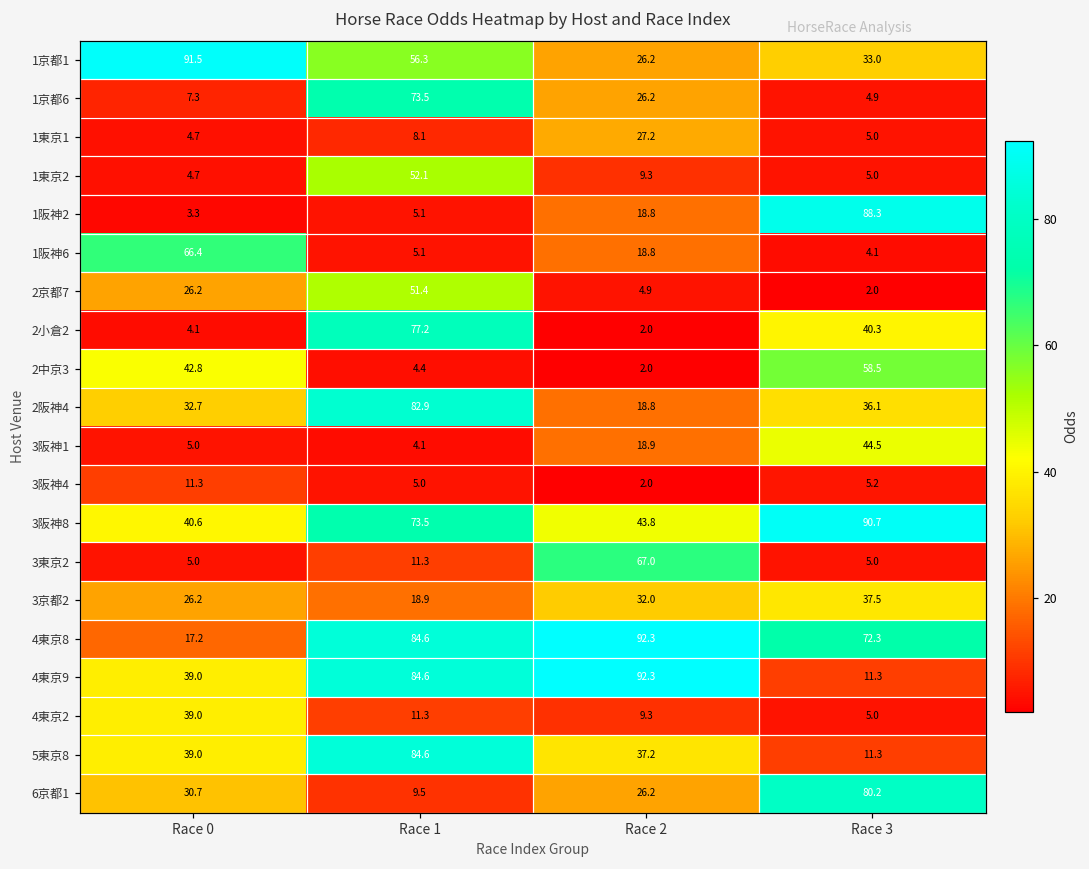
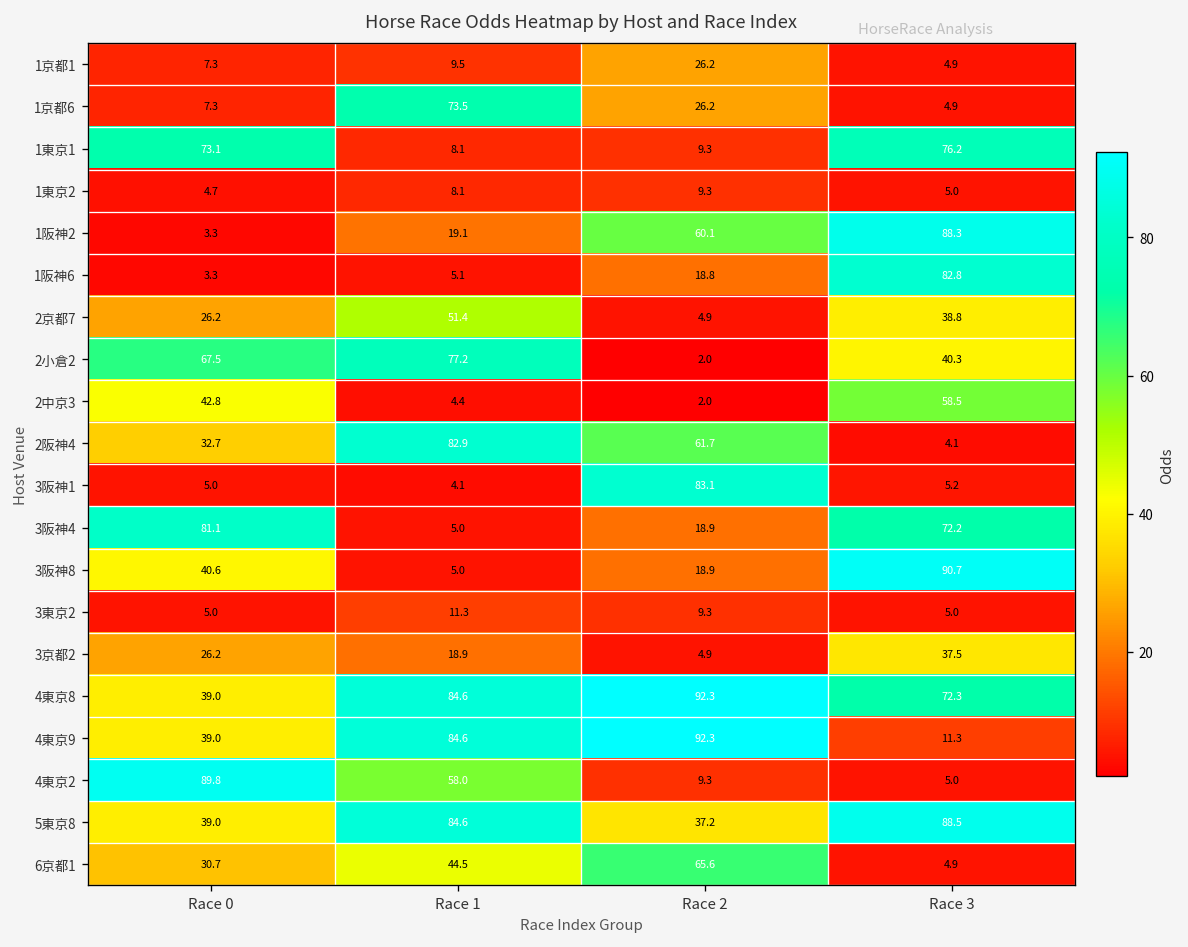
  {
    "1京都1": {
-     "Race 0": 91.5,
-     "Race 1": 56.3,
+     "Race 0": 7.3,
+     "Race 1": 9.5,
      "Race 2": 26.2,
-     "Race 3": 33.0
+     "Race 3": 4.9
    },
    "1京都6": {
      "Race 0": 7.3,
      "Race 1": 73.5,
      "Race 2": 26.2,
      "Race 3": 4.9
    },
    "1東京1": {
-     "Race 0": 4.7,
+     "Race 0": 73.1,
      "Race 1": 8.1,
-     "Race 2": 27.2,
-     "Race 3": 5.0
+     "Race 2": 9.3,
+     "Race 3": 76.2
    },
    "1東京2": {
      "Race 0": 4.7,
-     "Race 1": 52.1,
+     "Race 1": 8.1,
      "Race 2": 9.3,
      "Race 3": 5.0
    },
    "1阪神2": {
      "Race 0": 3.3,
-     "Race 1": 5.1,
-     "Race 2": 18.8,
+     "Race 1": 19.1,
+     "Race 2": 60.1,
      "Race 3": 88.3
    },
    "1阪神6": {
-     "Race 0": 66.4,
+     "Race 0": 3.3,
      "Race 1": 5.1,
      "Race 2": 18.8,
-     "Race 3": 4.1
+     "Race 3": 82.8
    },
    "2京都7": {
      "Race 0": 26.2,
      "Race 1": 51.4,
      "Race 2": 4.9,
-     "Race 3": 2.0
+     "Race 3": 38.8
    },
    "2小倉2": {
-     "Race 0": 4.1,
+     "Race 0": 67.5,
      "Race 1": 77.2,
      "Race 2": 2.0,
      "Race 3": 40.3
    },
    "2中京3": {
      "Race 0": 42.8,
      "Race 1": 4.4,
      "Race 2": 2.0,
      "Race 3": 58.5
    },
    "2阪神4": {
      "Race 0": 32.7,
      "Race 1": 82.9,
-     "Race 2": 18.8,
-     "Race 3": 36.1
+     "Race 2": 61.7,
+     "Race 3": 4.1
    },
    "3阪神1": {
      "Race 0": 5.0,
      "Race 1": 4.1,
-     "Race 2": 18.9,
-     "Race 3": 44.5
+     "Race 2": 83.1,
+     "Race 3": 5.2
    },
    "3阪神4": {
-     "Race 0": 11.3,
+     "Race 0": 81.1,
      "Race 1": 5.0,
-     "Race 2": 2.0,
-     "Race 3": 5.2
+     "Race 2": 18.9,
+     "Race 3": 72.2
    },
    "3阪神8": {
      "Race 0": 40.6,
-     "Race 1": 73.5,
-     "Race 2": 43.8,
+     "Race 1": 5.0,
+     "Race 2": 18.9,
      "Race 3": 90.7
    },
    "3東京2": {
      "Race 0": 5.0,
      "Race 1": 11.3,
-     "Race 2": 67.0,
+     "Race 2": 9.3,
      "Race 3": 5.0
    },
    "3京都2": {
      "Race 0": 26.2,
      "Race 1": 18.9,
-     "Race 2": 32.0,
+     "Race 2": 4.9,
      "Race 3": 37.5
    },
    "4東京8": {
-     "Race 0": 17.2,
+     "Race 0": 39.0,
      "Race 1": 84.6,
      "Race 2": 92.3,
      "Race 3": 72.3
    },
    "4東京9": {
      "Race 0": 39.0,
      "Race 1": 84.6,
      "Race 2": 92.3,
      "Race 3": 11.3
    },
    "4東京2": {
-     "Race 0": 39.0,
-     "Race 1": 11.3,
+     "Race 0": 89.8,
+     "Race 1": 58.0,
      "Race 2": 9.3,
      "Race 3": 5.0
    },
    "5東京8": {
      "Race 0": 39.0,
      "Race 1": 84.6,
      "Race 2": 37.2,
-     "Race 3": 11.3
+     "Race 3": 88.5
    },
    "6京都1": {
      "Race 0": 30.7,
-     "Race 1": 9.5,
-     "Race 2": 26.2,
-     "Race 3": 80.2
+     "Race 1": 44.5,
+     "Race 2": 65.6,
+     "Race 3": 4.9
    }
  }
